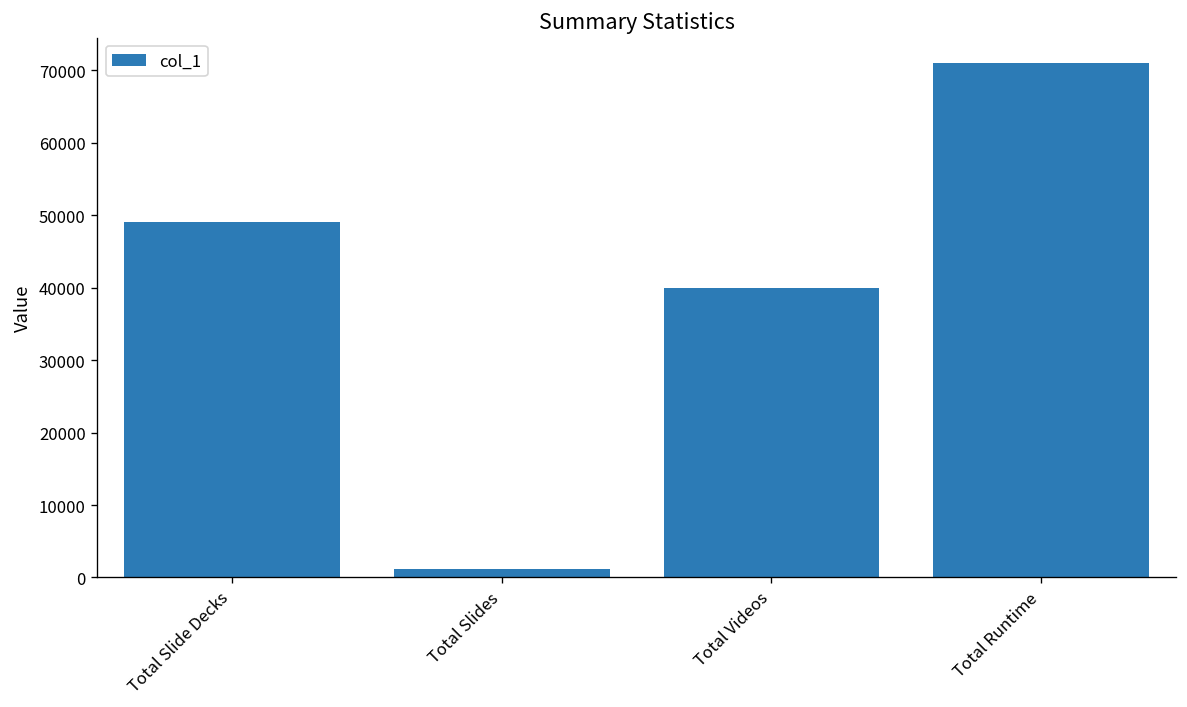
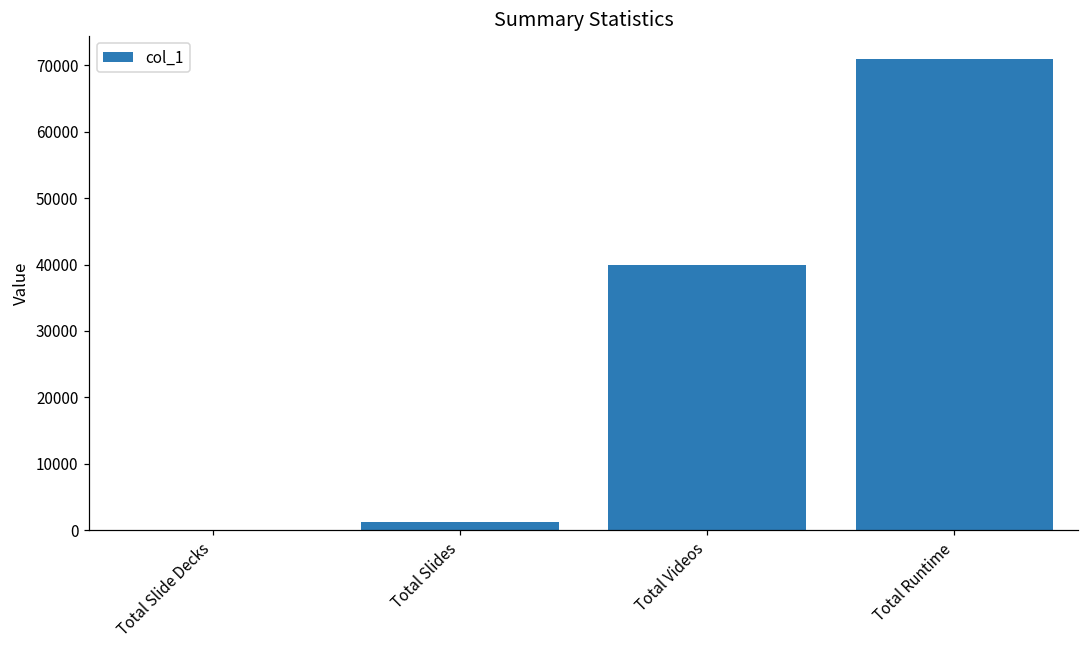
  {
-   "Total Slide Decks": 49000,
+   "Total Slide Decks": 0,
    "Total Slides": 1000,
    "Total Videos": 40000,
    "Total Runtime": 71000
  }
